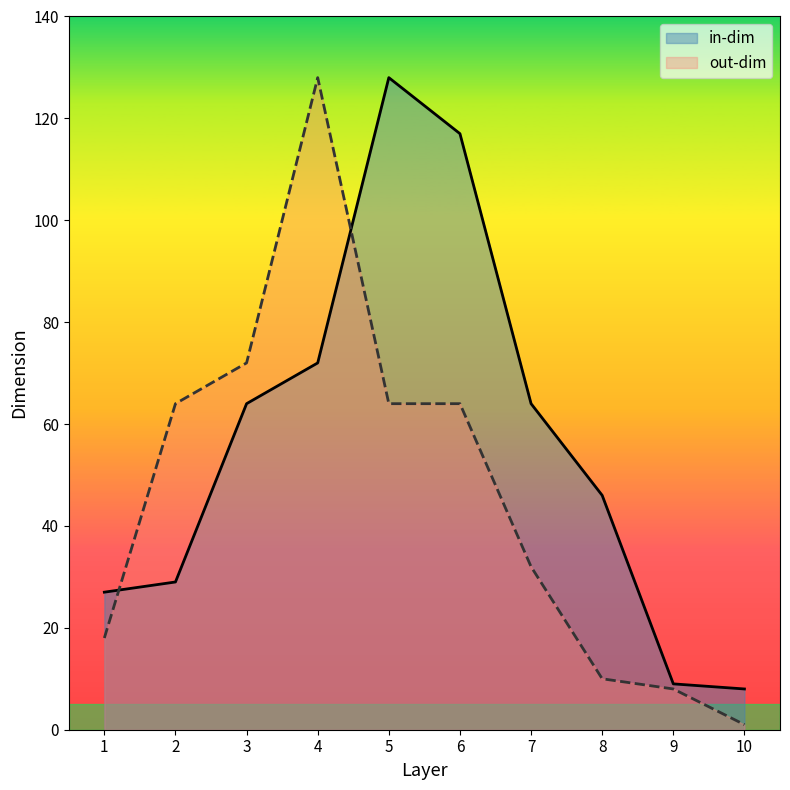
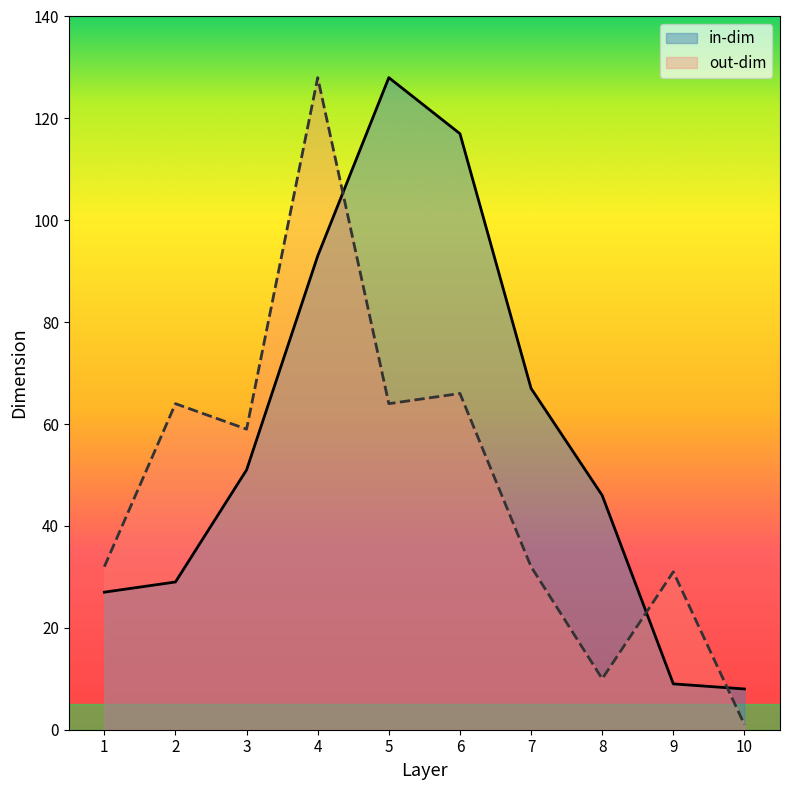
  {
    "in-dim": {
      "1": 27,
      "2": 29,
-     "3": 64,
-     "4": 72,
+     "3": 51,
+     "4": 93,
      "5": 128,
      "6": 117,
-     "7": 64,
+     "7": 67,
      "8": 46,
      "9": 9,
      "10": 8
    },
    "out-dim": {
-     "1": 18,
+     "1": 32,
      "2": 64,
-     "3": 72,
+     "3": 59,
      "4": 128,
      "5": 64,
-     "6": 64,
+     "6": 66,
      "7": 32,
      "8": 10,
-     "9": 8
+     "9": 31
    }
  }
